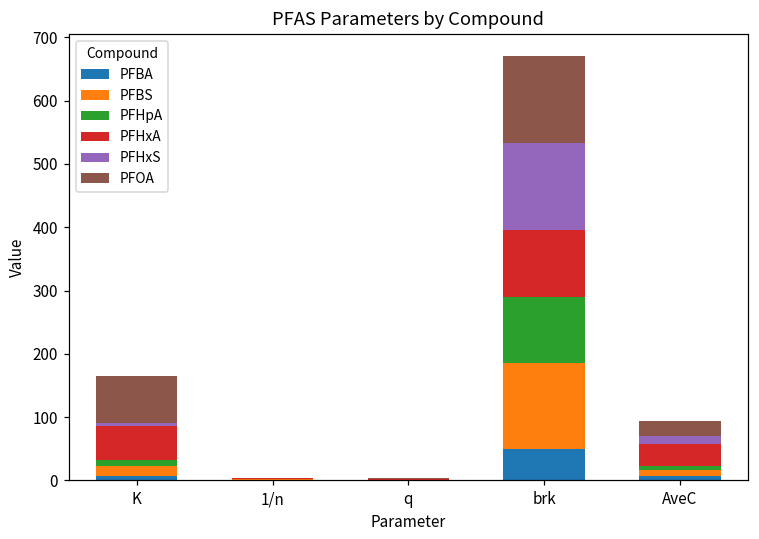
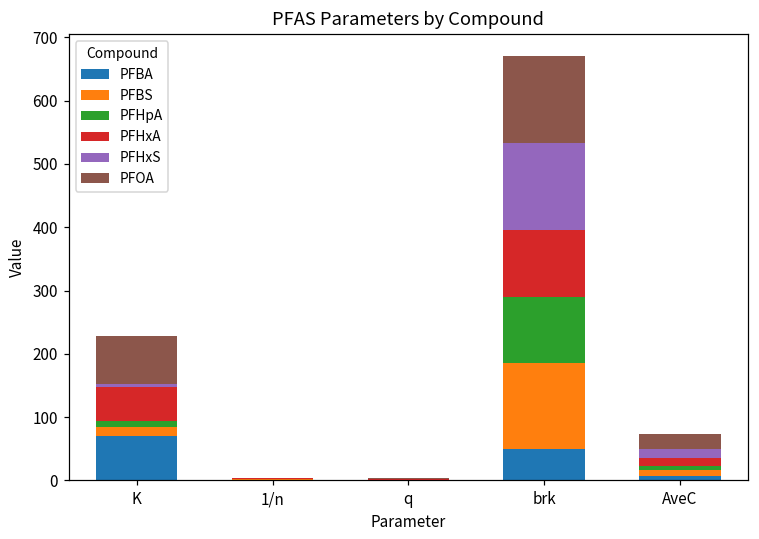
  {
    "PFBA": {
-     "K": 10,
+     "K": 70,
      "brk": 50,
      "AveC": 10
    },
    "PFBS": {
      "K": 20,
      "brk": 140,
      "AveC": 10
    },
    "PFHpA": {
      "K": 10,
      "brk": 110,
      "AveC": 10
    },
    "PFHxA": {
      "K": 50,
      "brk": 110,
-     "AveC": 40
+     "AveC": 10
    },
    "PFHxS": {
      "K": 10,
      "brk": 140,
      "AveC": 10
    },
    "PFOA": {
      "K": 80,
      "brk": 140,
      "AveC": 20
    }
  }
